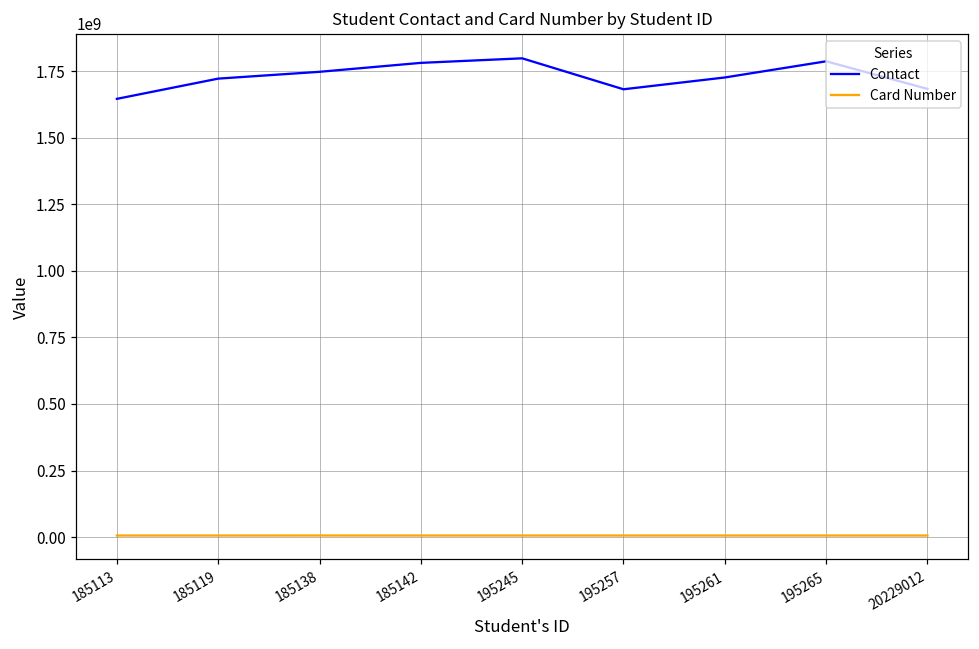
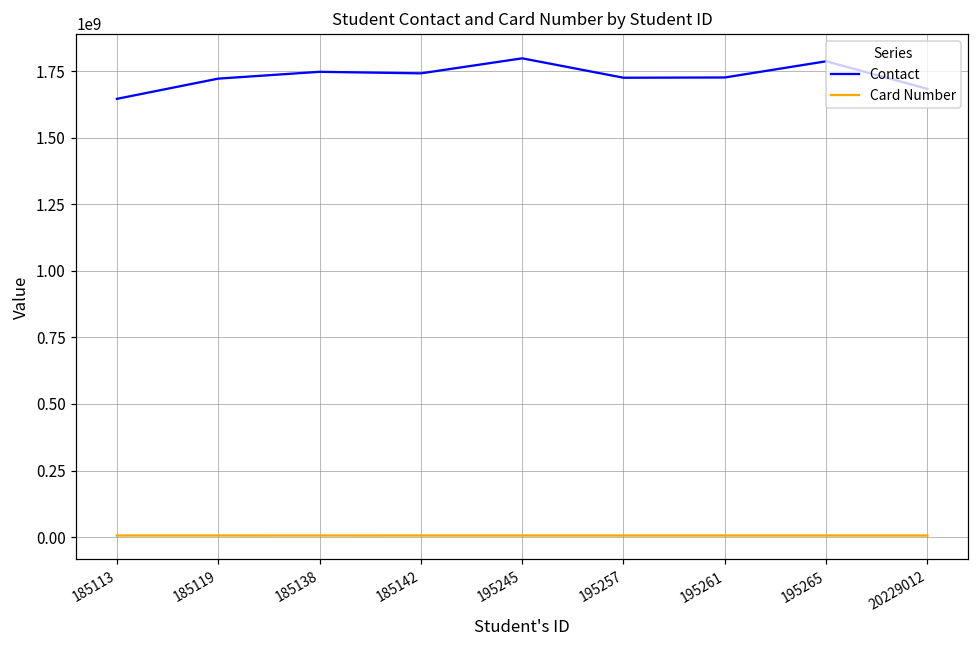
  {
    "Contact": {
      "185113": 1650000000,
      "185119": 1720000000,
      "185138": 1750000000,
-     "185142": 1780000000,
+     "185142": 1740000000,
      "195245": 1800000000,
-     "195257": 1680000000,
+     "195257": 1720000000,
      "195261": 1730000000
    },
    "Card Number": {
      "185113": 10000000,
      "185119": 10000000,
      "185138": 10000000,
      "185142": 10000000,
      "195245": 10000000,
      "195257": 10000000,
      "195261": 10000000,
      "195265": 10000000,
      "20229012": 10000000
    }
  }
